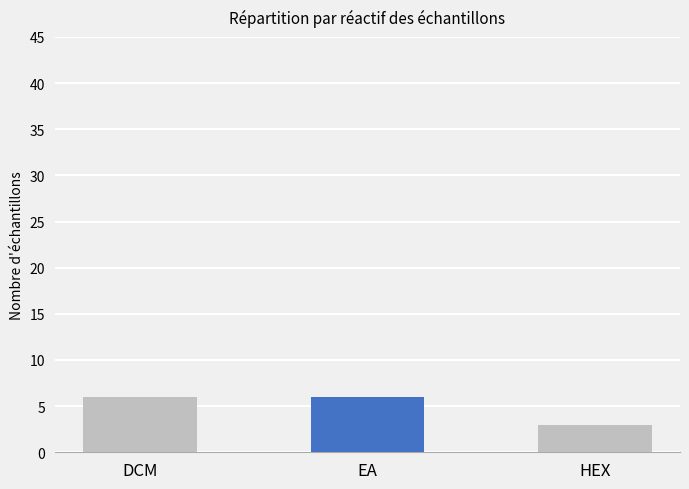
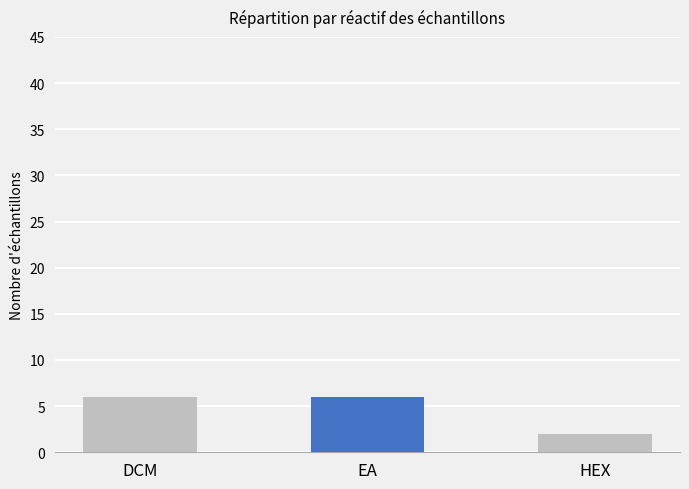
  {
    "DCM": 6,
    "EA": 6,
-   "HEX": 3
+   "HEX": 2
  }
